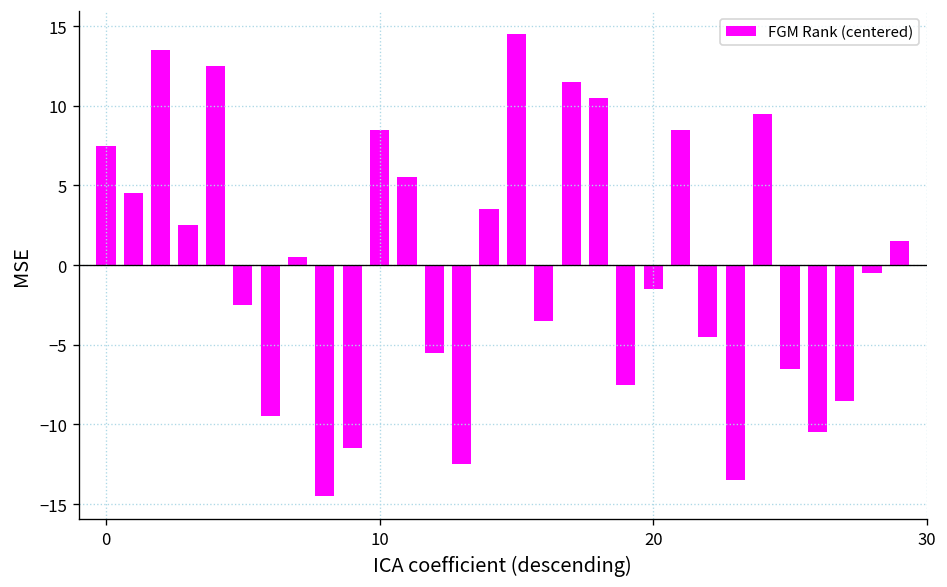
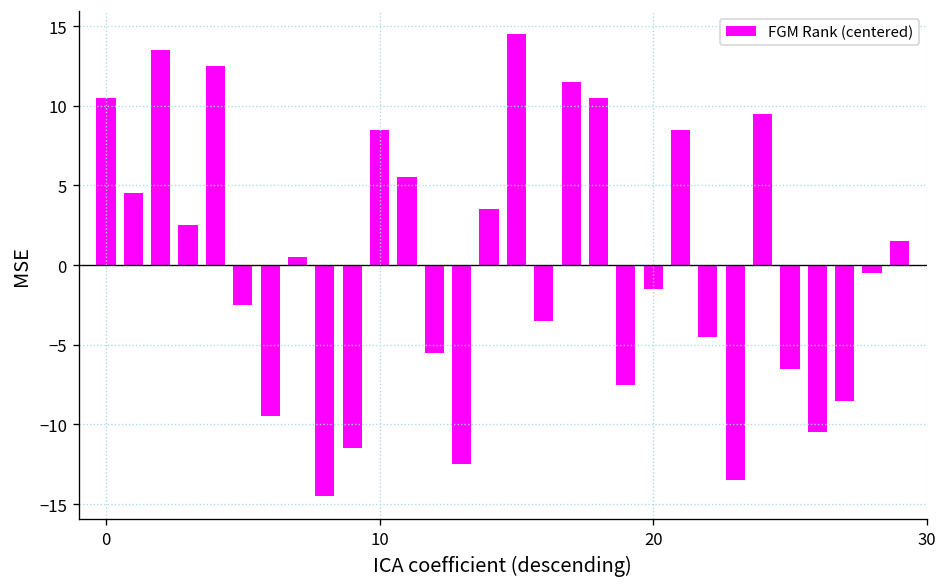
  {
-   "0": 7.5,
+   "0": 10.5,
    "10": 8.5,
    "20": -1.5
  }
